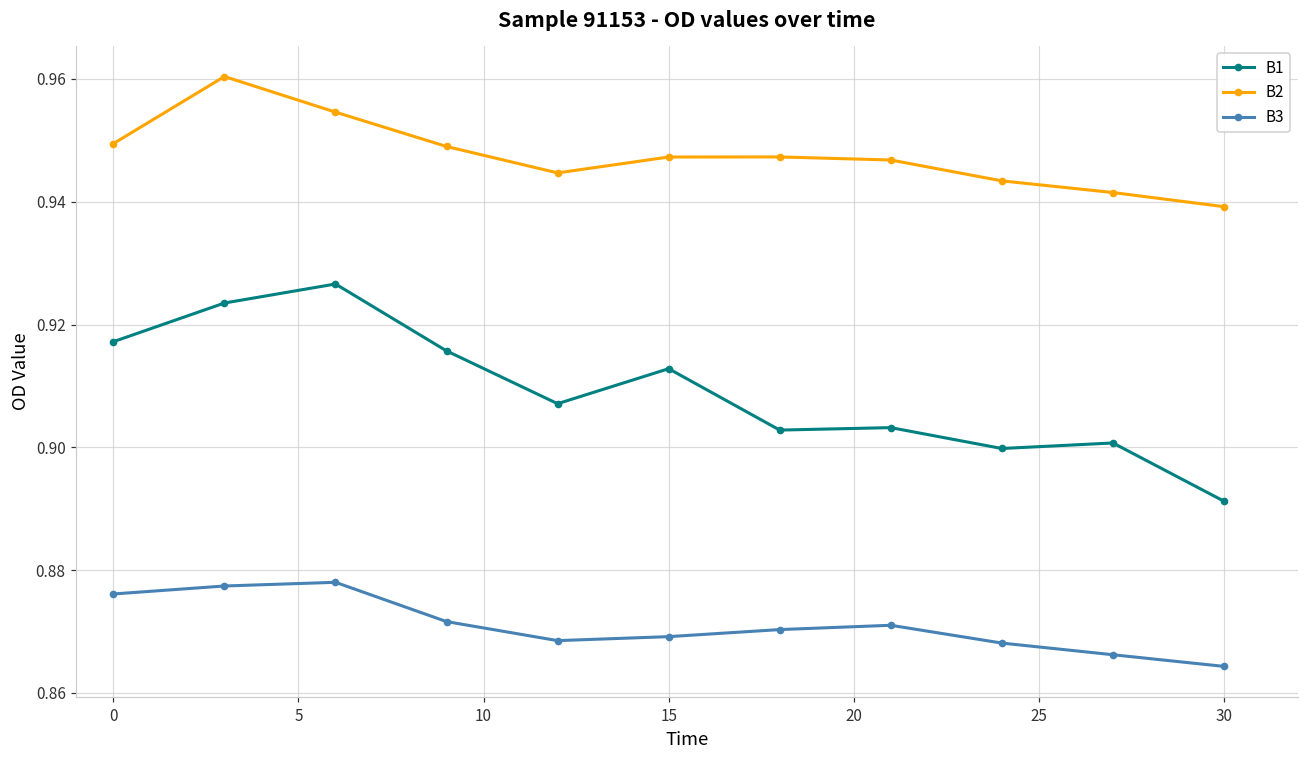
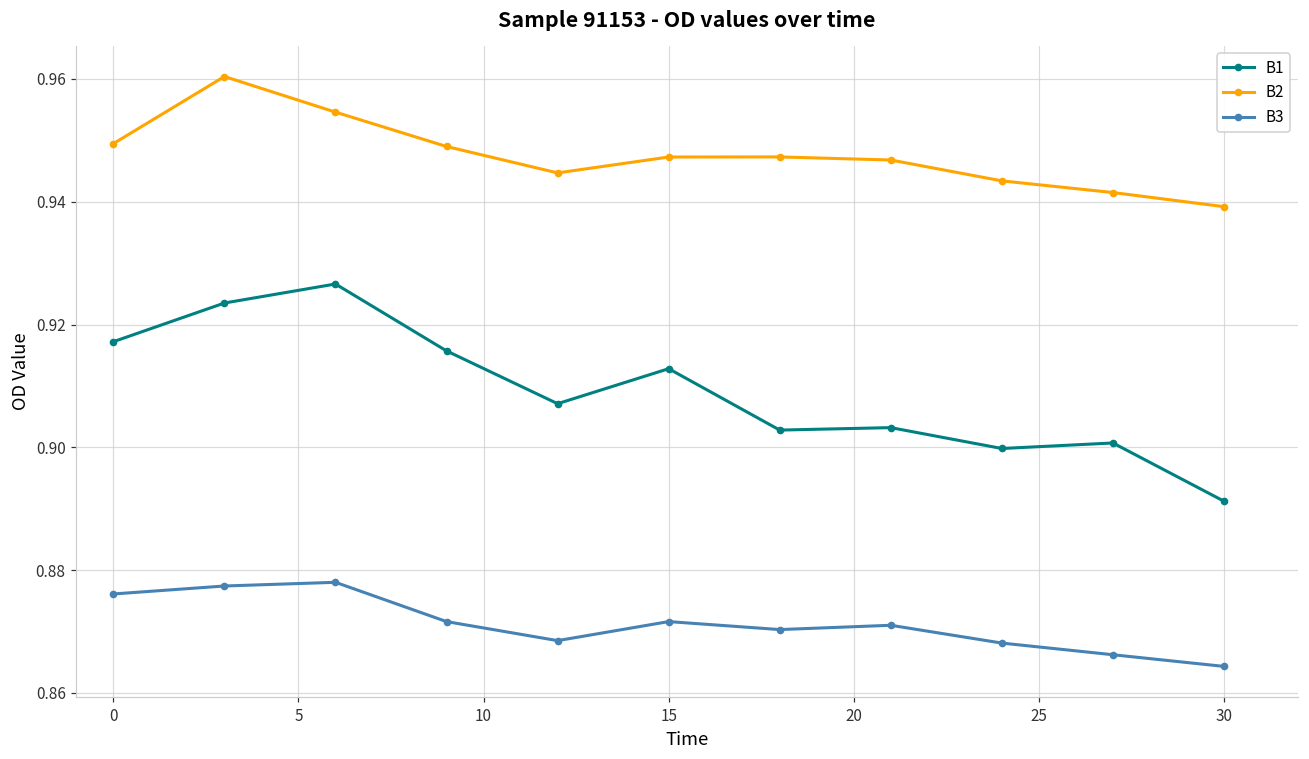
  {
    "B1": {
      "0": 0.917,
      "15": 0.913,
      "30": 0.891
    },
    "B2": {
      "0": 0.949,
      "15": 0.947,
      "30": 0.939
    },
    "B3": {
      "0": 0.876,
-     "15": 0.869,
+     "15": 0.872,
      "30": 0.864
    }
  }
